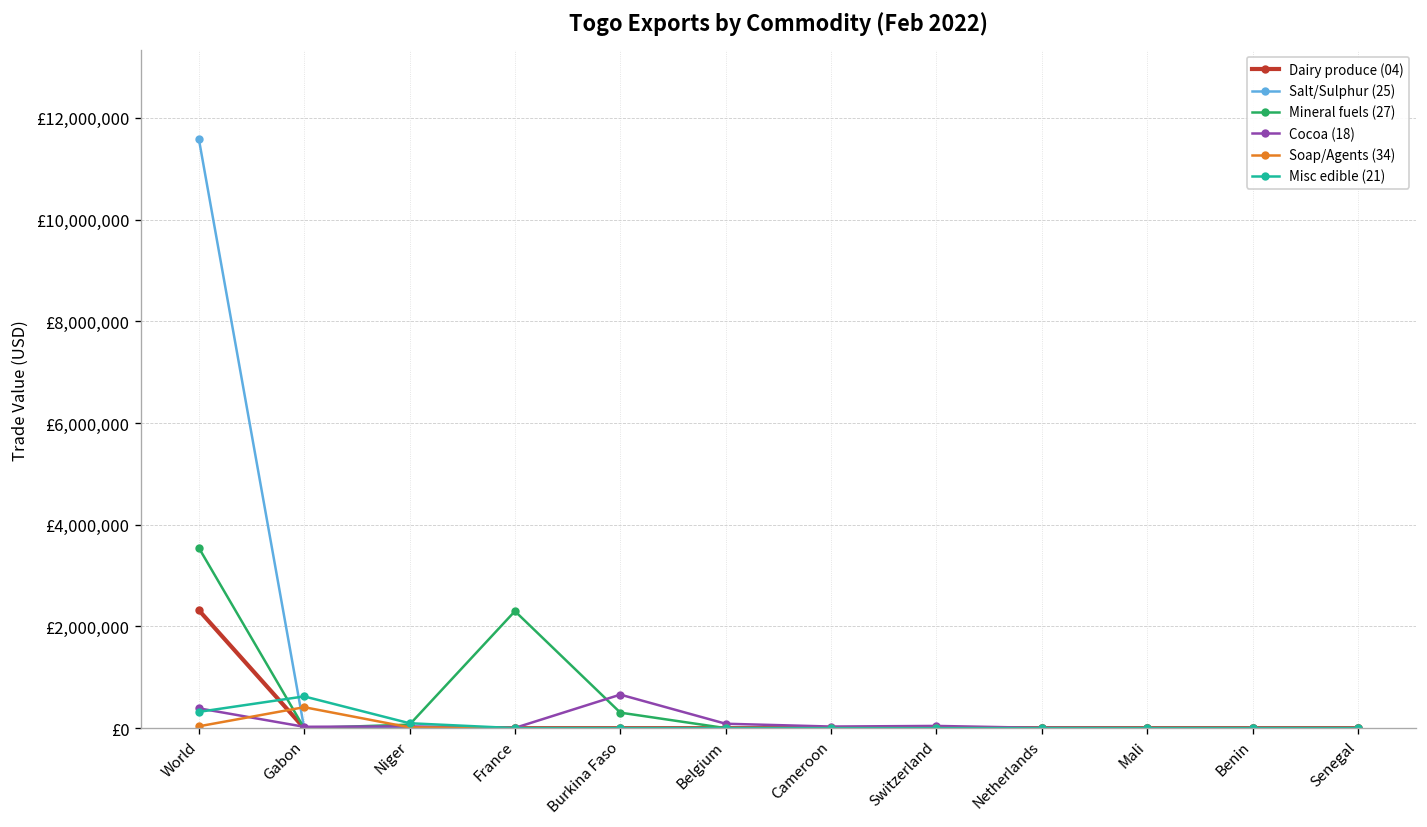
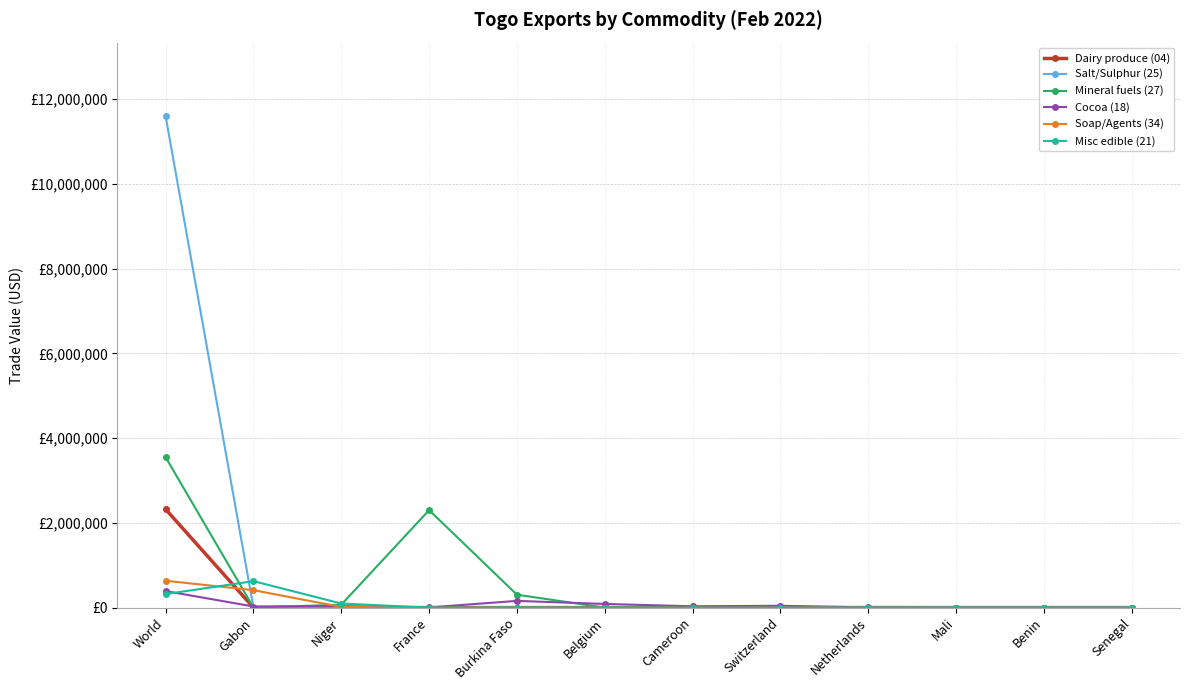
  {
    "Dairy produce (04)": {
      "World": "£2,300,000"
    },
    "Salt/Sulphur (25)": {
      "World": "£11,600,000"
    },
    "Mineral fuels (27)": {
      "World": "£3,500,000",
      "France": "£2,300,000",
      "Burkina Faso": "£300,000"
    },
    "Cocoa (18)": {
      "World": "£400,000",
-     "Burkina Faso": "£700,000",
+     "Burkina Faso": "£200,000",
      "Belgium": "£100,000"
    },
    "Soap/Agents (34)": {
-     "World": "£0",
+     "World": "£600,000",
      "Gabon": "£400,000"
    },
    "Misc edible (21)": {
      "World": "£300,000",
      "Gabon": "£600,000"
    }
  }
